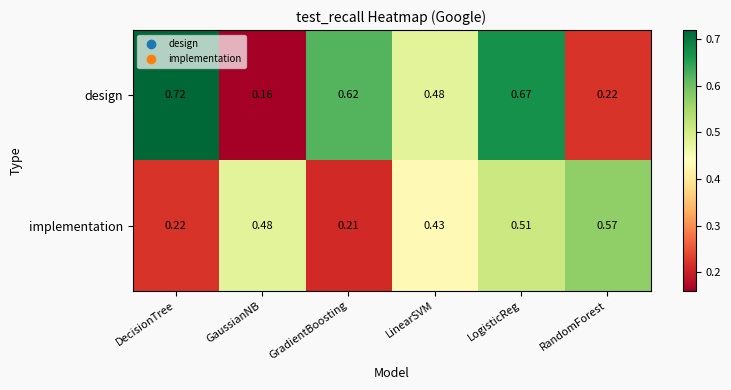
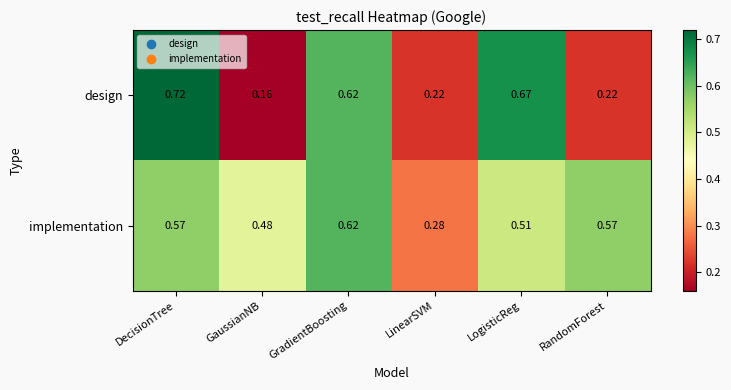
  {
    "design": {
      "DecisionTree": 0.72,
      "GaussianNB": 0.16,
      "GradientBoosting": 0.62,
-     "LinearSVM": 0.48,
+     "LinearSVM": 0.22,
      "LogisticReg": 0.67,
      "RandomForest": 0.22
    },
    "implementation": {
-     "DecisionTree": 0.22,
+     "DecisionTree": 0.57,
      "GaussianNB": 0.48,
-     "GradientBoosting": 0.21,
-     "LinearSVM": 0.43,
+     "GradientBoosting": 0.62,
+     "LinearSVM": 0.28,
      "LogisticReg": 0.51,
      "RandomForest": 0.57
    }
  }
